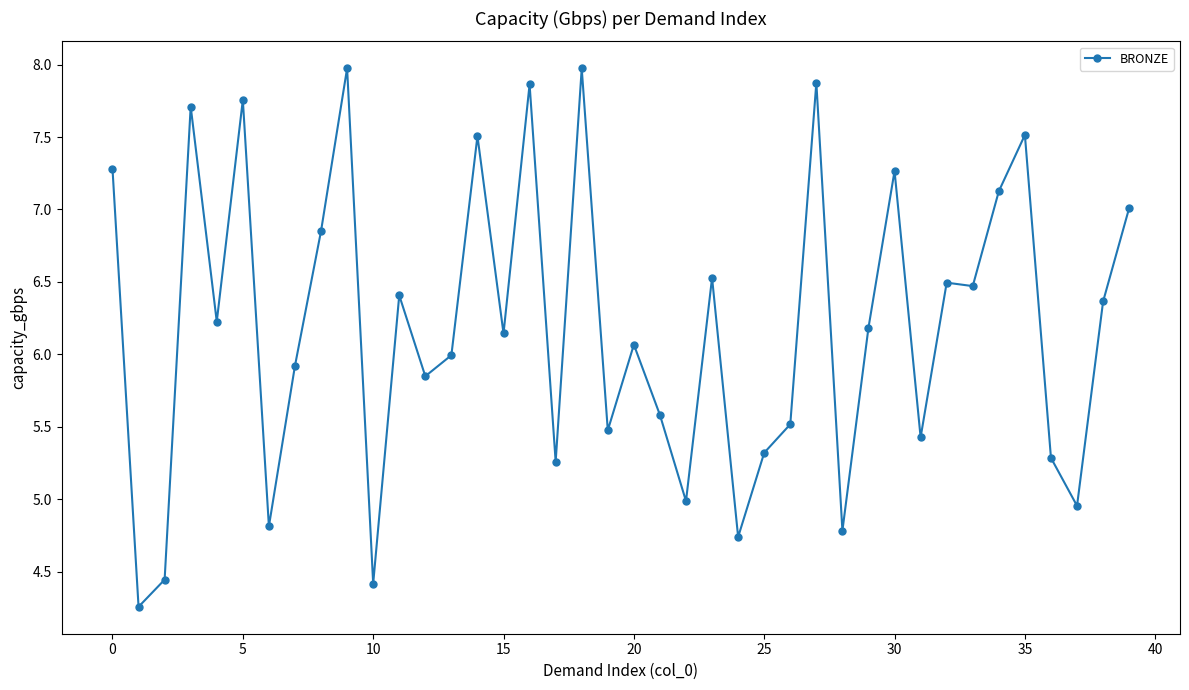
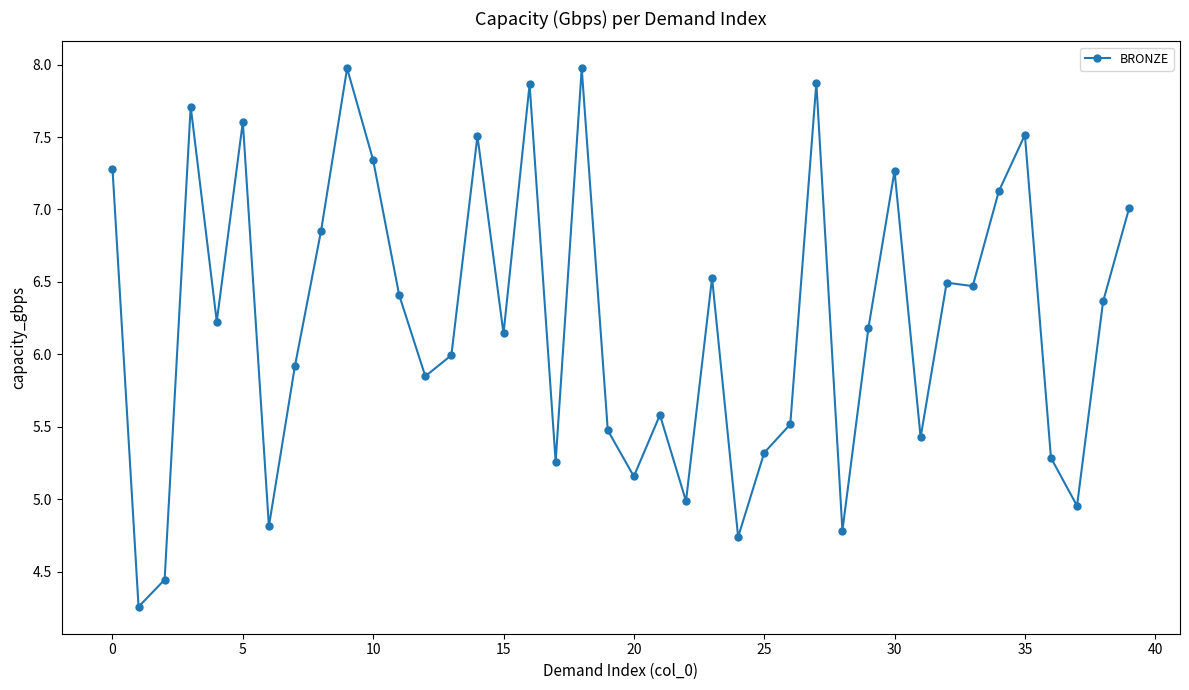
  {
    "0": 7.28,
-   "5": 7.76,
-   "10": 4.42,
+   "5": 7.60,
+   "10": 7.34,
    "15": 6.14,
-   "20": 6.07,
+   "20": 5.16,
    "25": 5.32,
    "30": 7.27,
    "35": 7.51
  }
